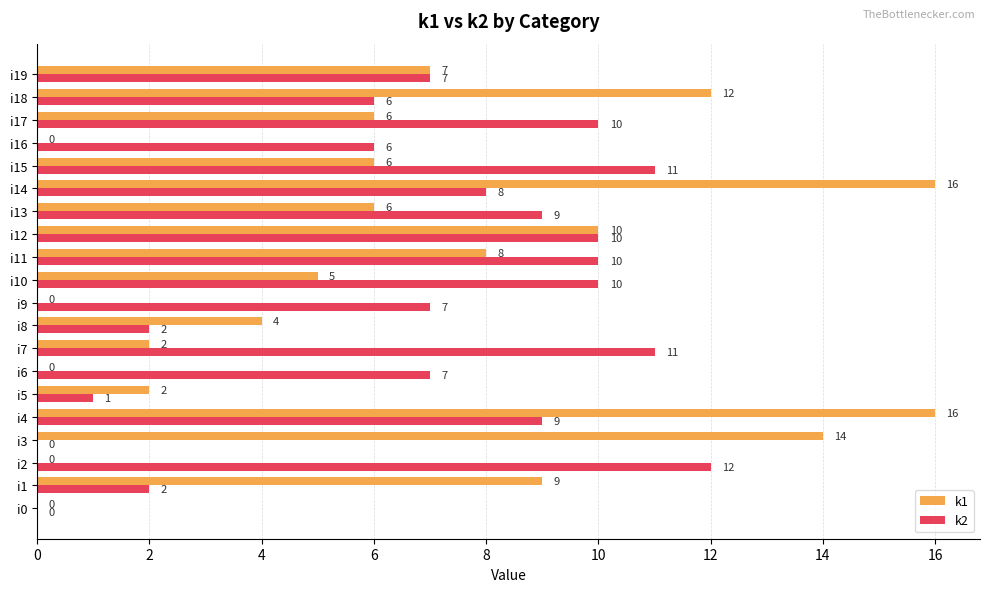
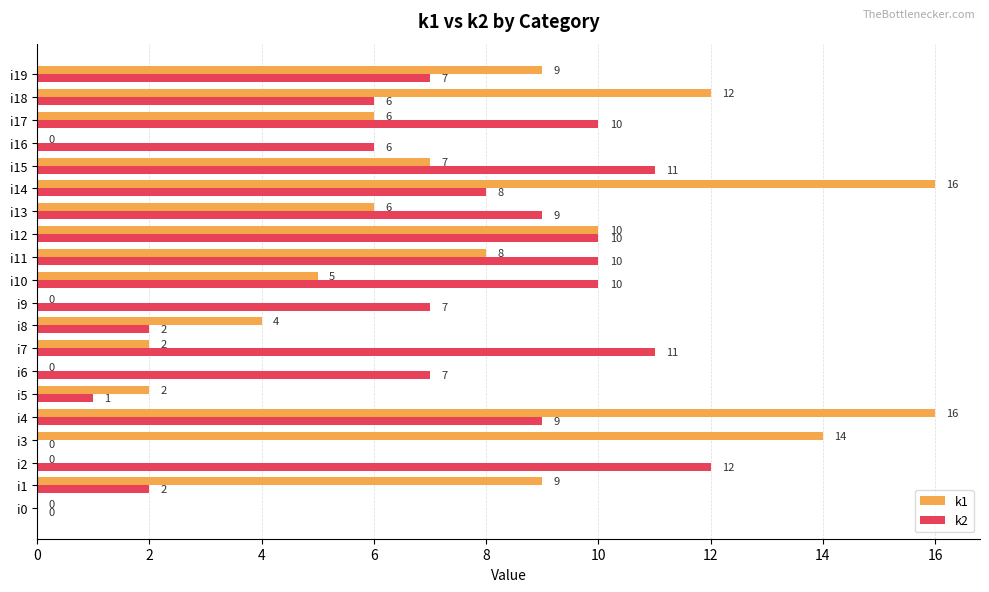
  {
    "k1": {
-     "i19": 7,
+     "i19": 9,
      "i18": 12,
      "i17": 6,
      "i16": 0,
-     "i15": 6,
+     "i15": 7,
      "i14": 16,
      "i13": 6,
      "i11": 8,
      "i10": 5,
      "i9": 0,
      "i8": 4,
      "i7": 2,
      "i6": 0,
      "i5": 2,
      "i4": 16,
      "i3": 14,
      "i2": 0,
      "i1": 9
    },
    "k2": {
      "i18": 6,
      "i17": 10,
      "i16": 6,
      "i15": 11,
      "i14": 8,
      "i13": 9,
      "i11": 10,
      "i10": 10,
      "i9": 7,
      "i8": 2,
      "i7": 11,
      "i6": 7,
      "i5": 1,
      "i4": 9,
      "i3": 0,
      "i2": 12,
      "i1": 2
    }
  }
